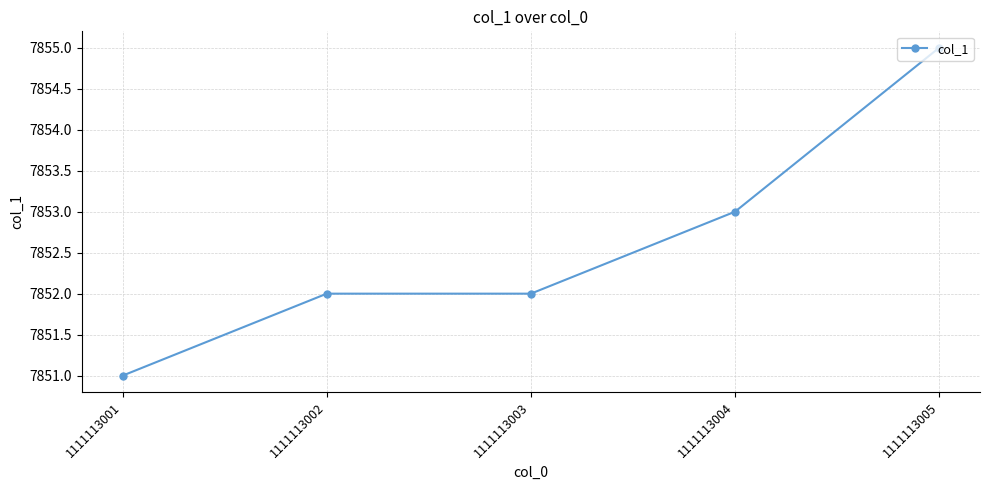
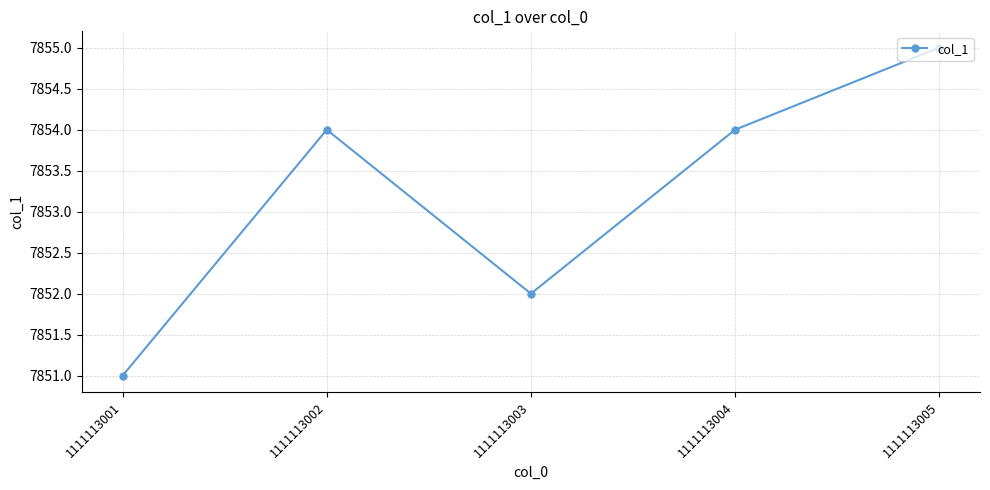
  {
    "1111113001": 7851,
-   "1111113002": 7852,
+   "1111113002": 7854,
    "1111113003": 7852,
-   "1111113004": 7853
+   "1111113004": 7854
  }
